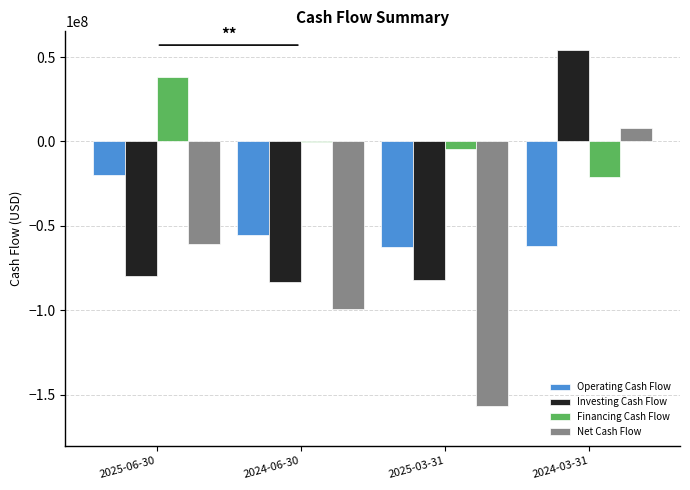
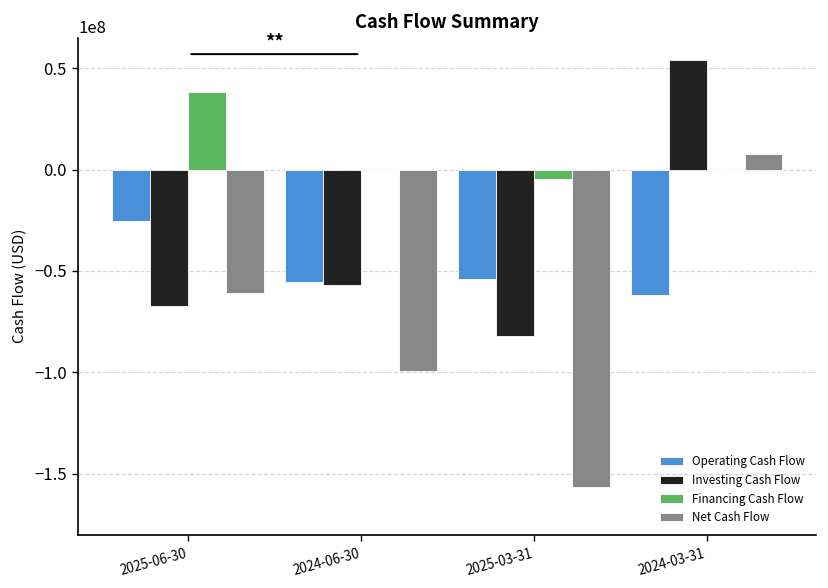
  {
    "Operating Cash Flow": {
-     "2025-06-30": -20000000,
+     "2025-06-30": -25000000,
      "2024-06-30": -55000000,
-     "2025-03-31": -63000000,
+     "2025-03-31": -54000000,
      "2024-03-31": -62000000
    },
    "Investing Cash Flow": {
-     "2025-06-30": -80000000,
-     "2024-06-30": -83000000,
+     "2025-06-30": -67000000,
+     "2024-06-30": -57000000,
      "2025-03-31": -82000000,
      "2024-03-31": 54000000
    },
    "Financing Cash Flow": {
      "2025-06-30": 38000000,
      "2025-03-31": -5000000,
-     "2024-03-31": -21000000
+     "2024-03-31": 0
    },
    "Net Cash Flow": {
      "2025-06-30": -61000000,
      "2024-06-30": -99000000,
      "2025-03-31": -157000000,
      "2024-03-31": 8000000
    }
  }
